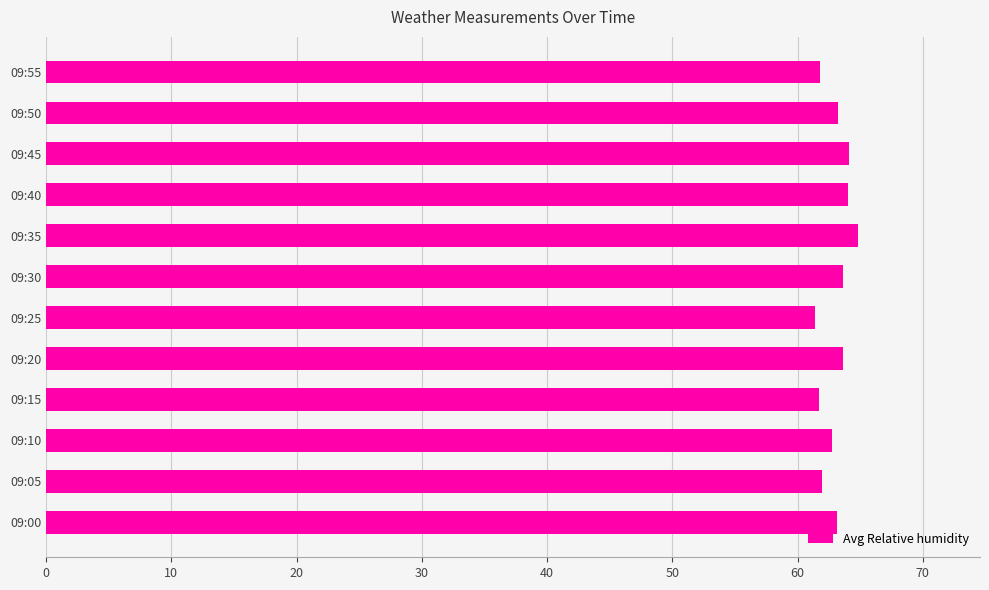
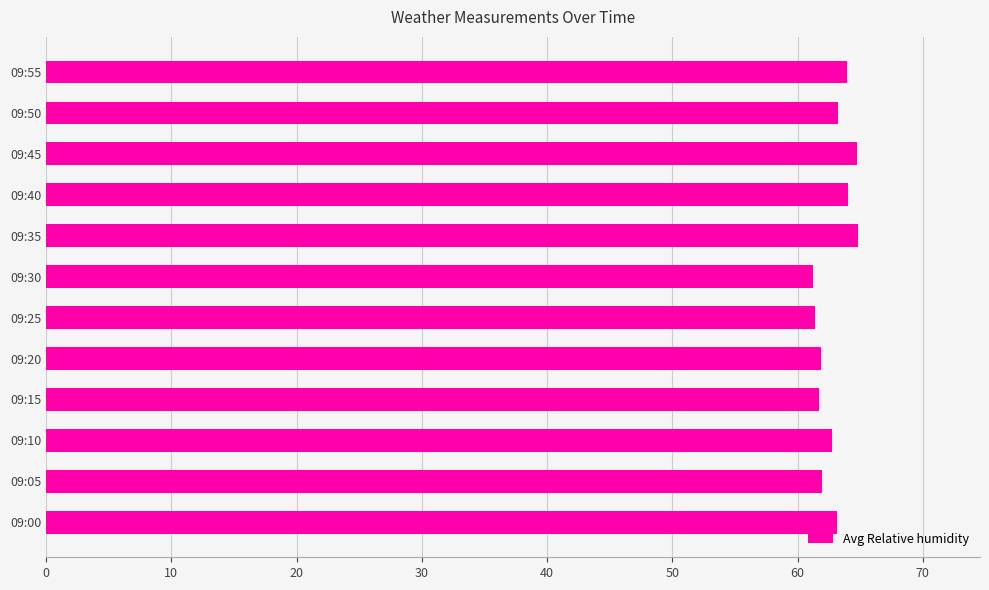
  {
-   "09:55": 61.8,
+   "09:55": 64.0,
    "09:50": 63.2,
-   "09:45": 64.1,
+   "09:45": 64.8,
    "09:40": 64.0,
    "09:35": 64.8,
-   "09:30": 63.6,
+   "09:30": 61.2,
    "09:25": 61.4,
-   "09:20": 63.6,
+   "09:20": 61.9,
    "09:15": 61.7,
    "09:10": 62.7,
    "09:05": 62.0,
    "09:00": 63.2
  }
